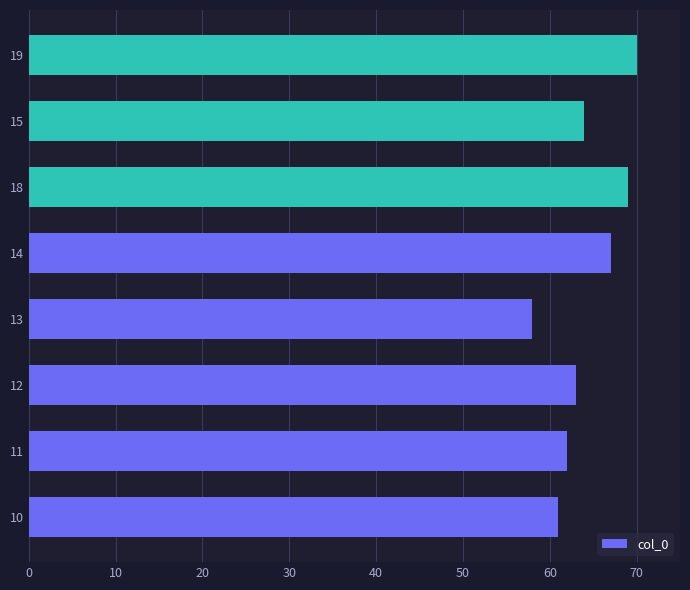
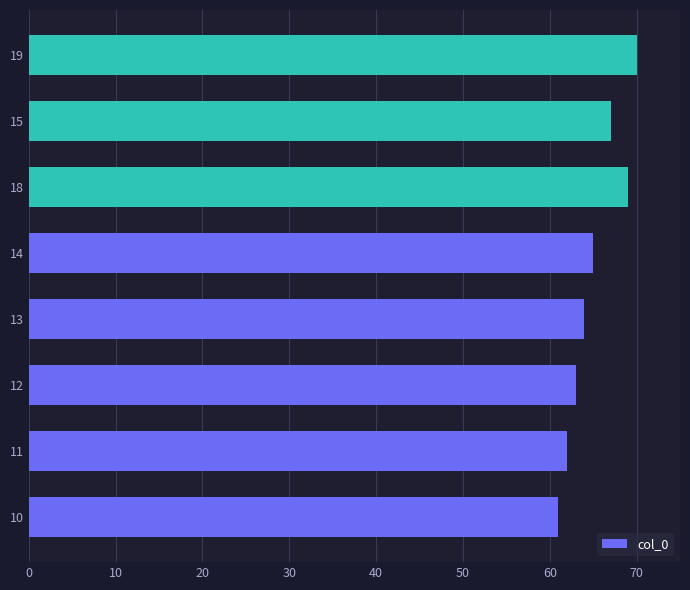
  {
    "19": 70,
-   "15": 64,
-   "14": 67,
-   "13": 58,
+   "15": 67,
+   "14": 65,
+   "13": 64,
    "12": 63,
    "11": 62,
    "10": 61
  }
